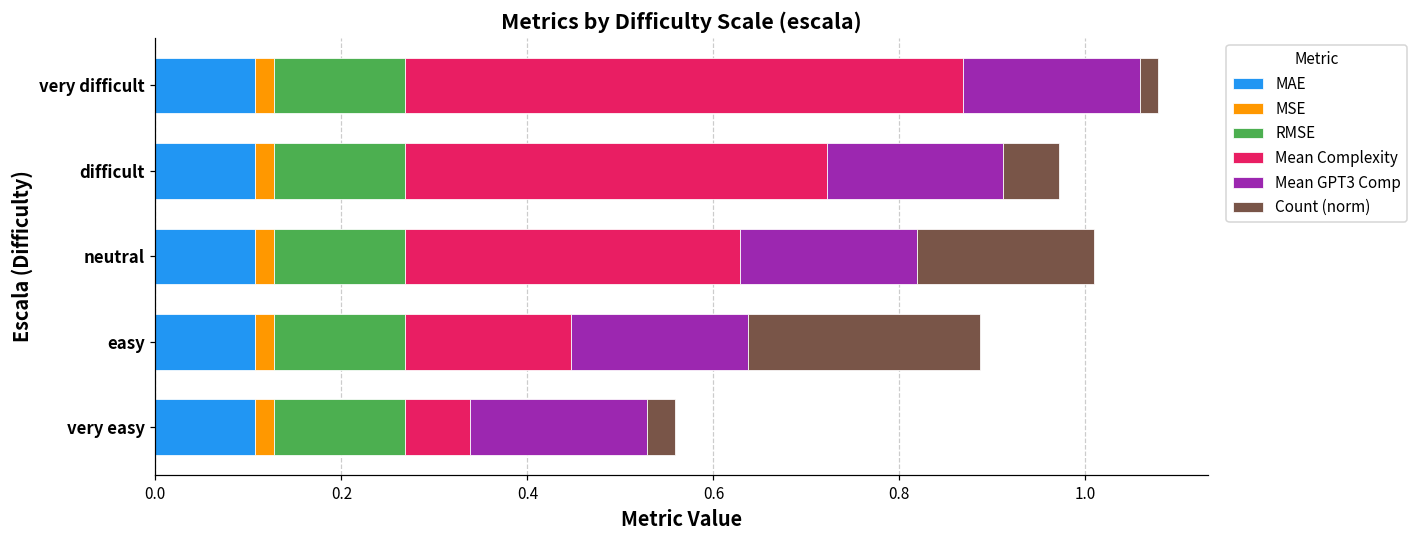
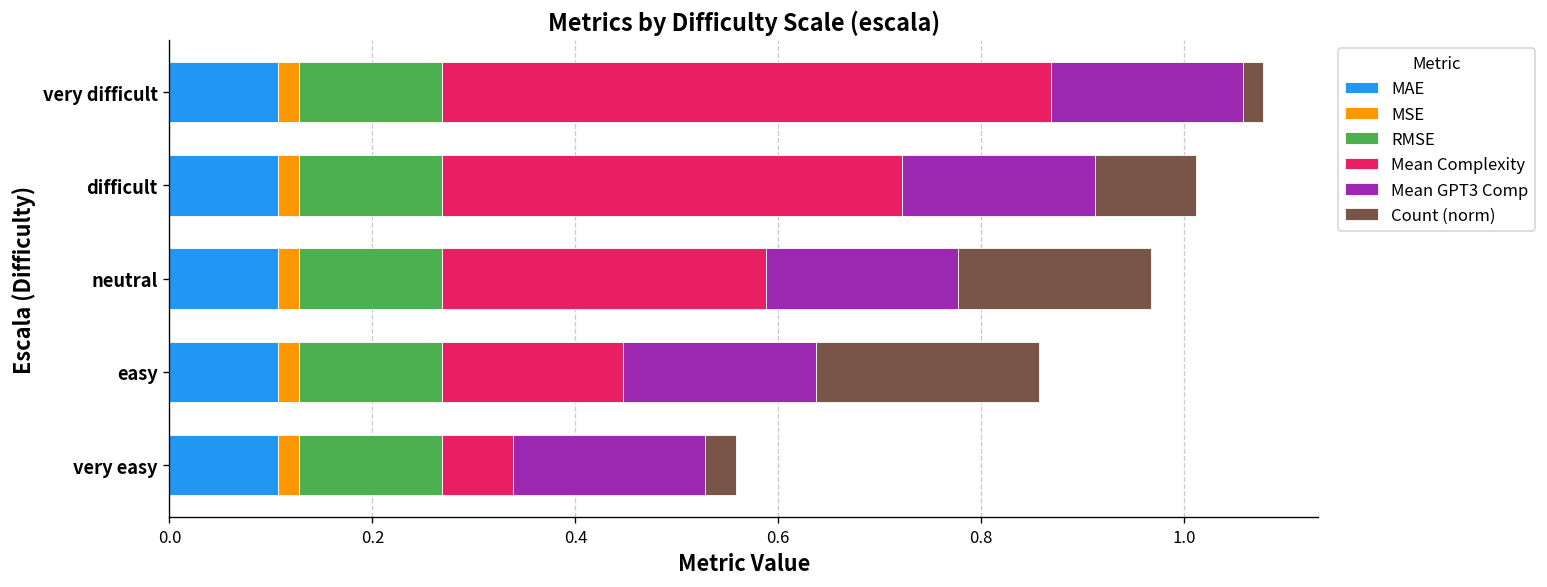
  {
    "MAE": {
      "very difficult": 0.11,
      "difficult": 0.11,
      "neutral": 0.11,
      "easy": 0.11,
      "very easy": 0.11
    },
    "MSE": {
      "very difficult": 0.02,
      "difficult": 0.02,
      "neutral": 0.02,
      "easy": 0.02,
      "very easy": 0.02
    },
    "RMSE": {
      "very difficult": 0.14,
      "difficult": 0.14,
      "neutral": 0.14,
      "easy": 0.14,
      "very easy": 0.14
    },
    "Mean Complexity": {
      "very difficult": 0.60,
      "difficult": 0.45,
-     "neutral": 0.36,
+     "neutral": 0.32,
      "easy": 0.18,
      "very easy": 0.07
    },
    "Mean GPT3 Comp": {
      "very difficult": 0.19,
      "difficult": 0.19,
      "neutral": 0.19,
      "easy": 0.19,
      "very easy": 0.19
    },
    "Count (norm)": {
      "very difficult": 0.02,
-     "difficult": 0.06,
+     "difficult": 0.10,
      "neutral": 0.19,
-     "easy": 0.25,
+     "easy": 0.22,
      "very easy": 0.03
    }
  }
